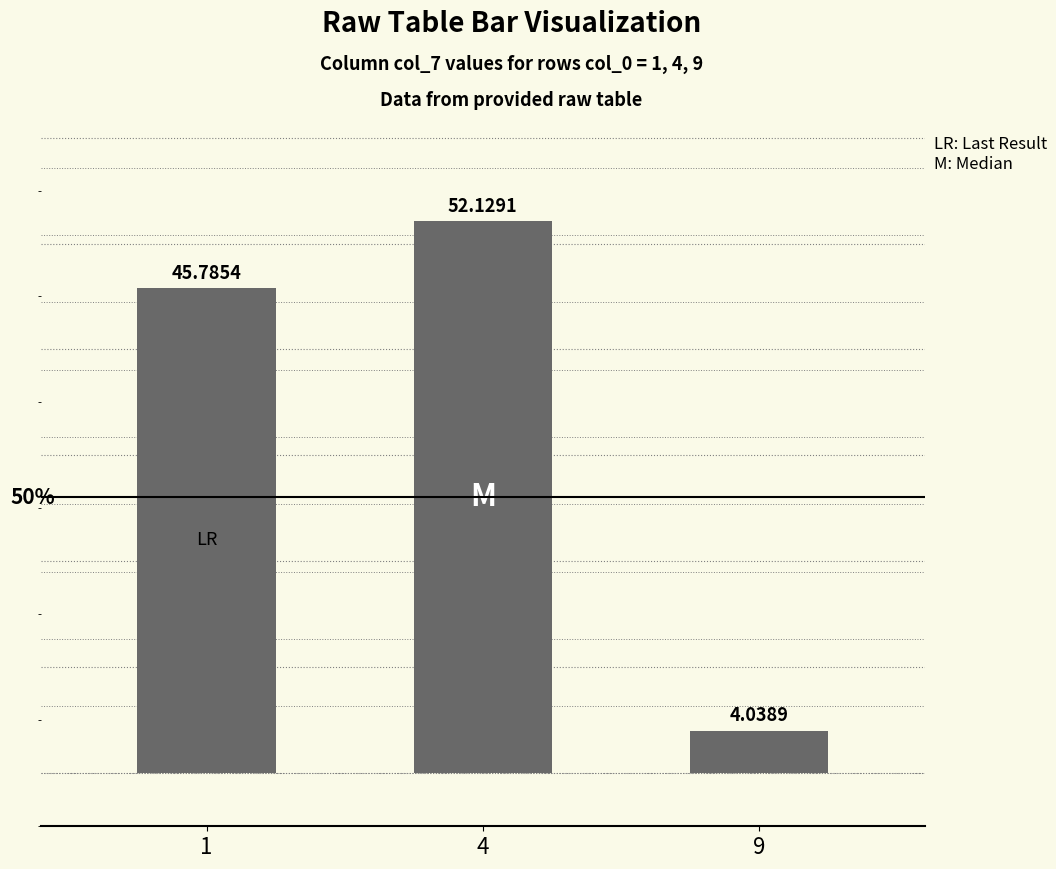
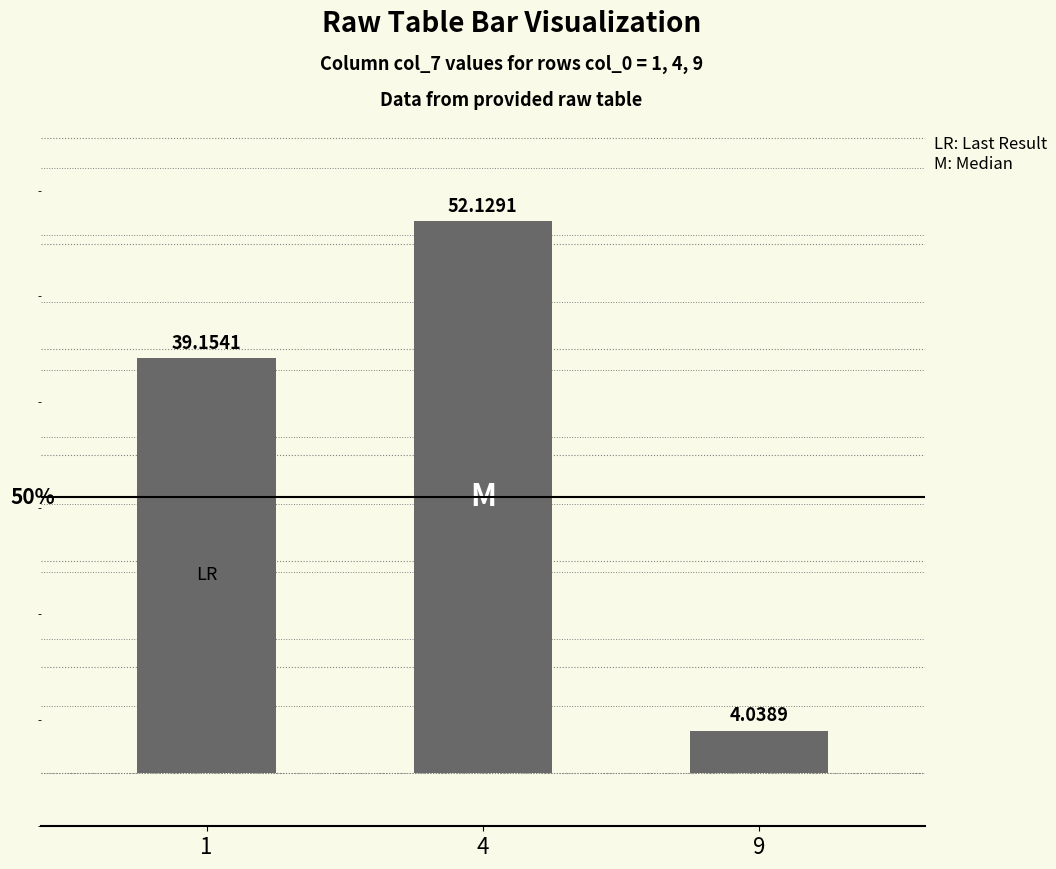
  {
-   "1": 45.7854,
+   "1": 39.1541,
    "4": 52.1291,
    "9": 4.0389
  }
